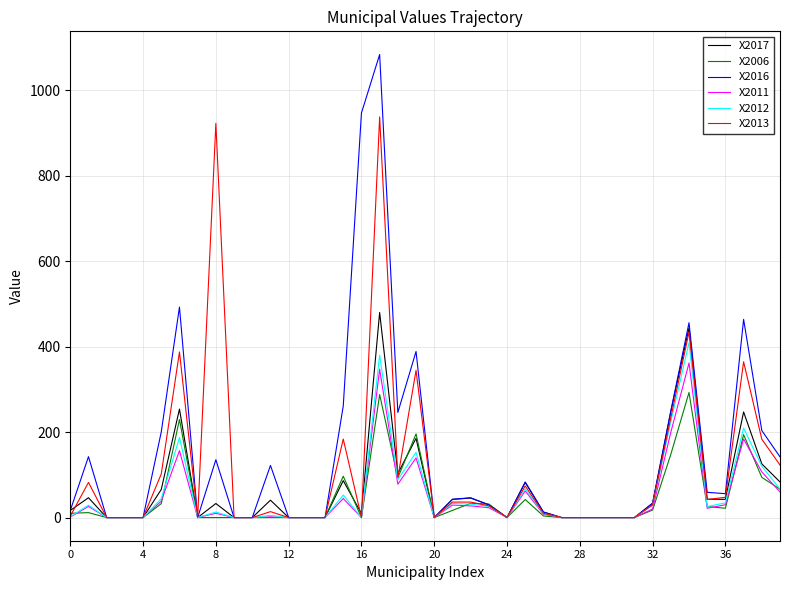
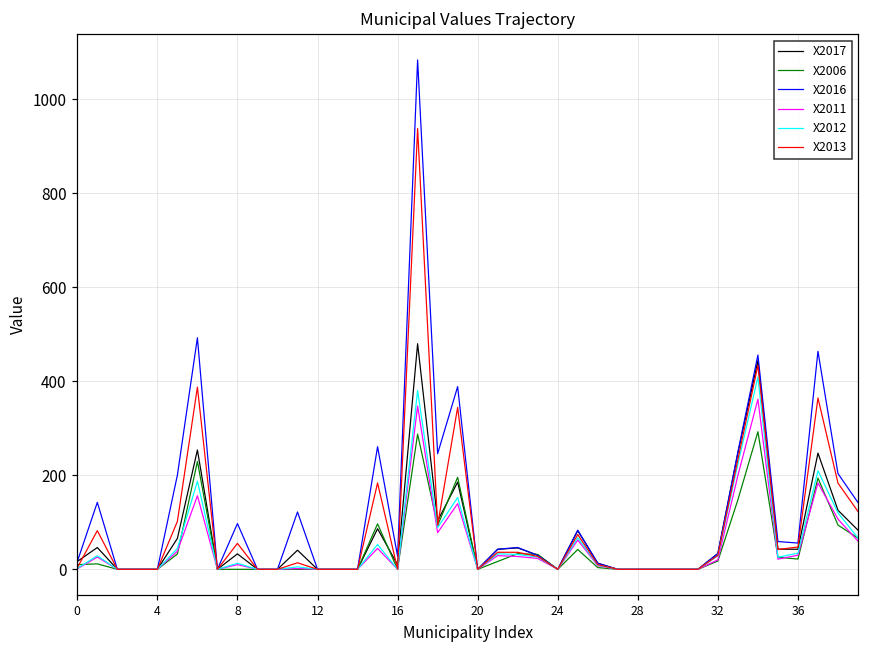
  {
    "X2017": {
      "8": 30,
      "16": 10
    },
    "X2006": {
      "0": 10,
      "8": 0,
      "36": 20
    },
    "X2016": {
-     "8": 140,
-     "16": 950,
+     "8": 100,
+     "16": 30,
      "36": 60
    },
    "X2013": {
-     "8": 920
+     "8": 60
    }
  }
